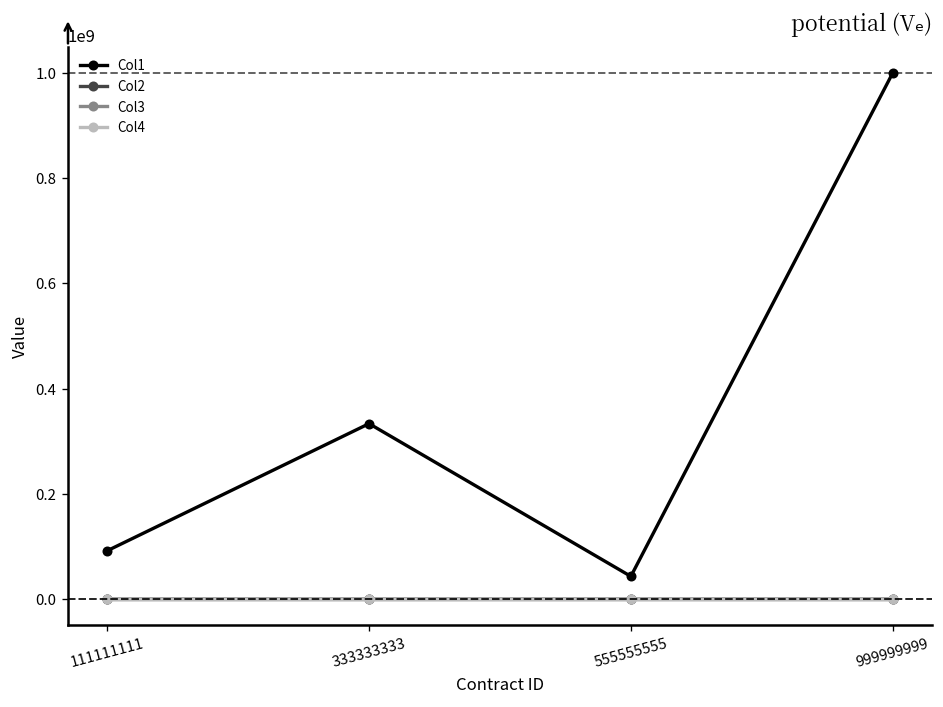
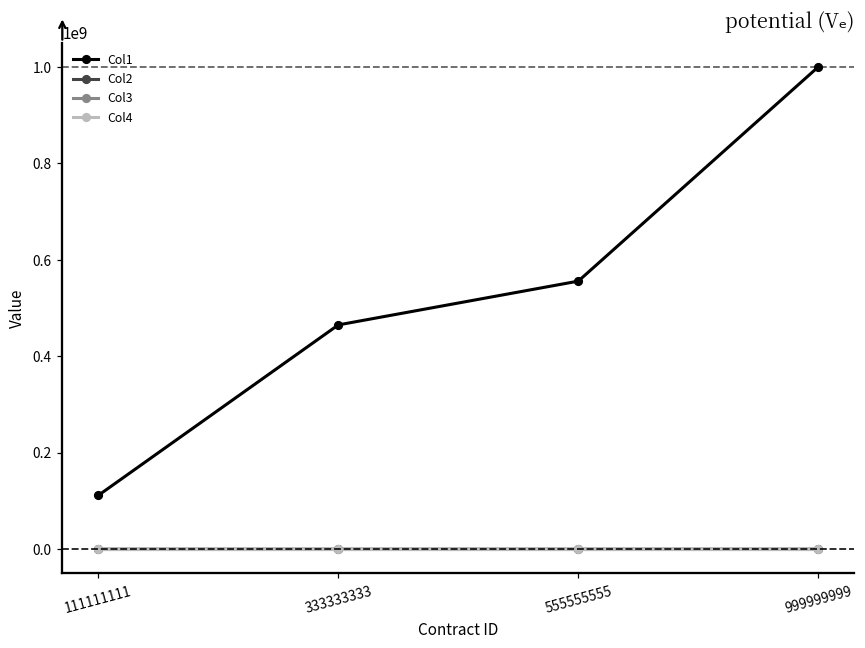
  {
    "Col1": {
-     "111111111": 90000000,
-     "333333333": 330000000,
-     "555555555": 40000000,
+     "111111111": 110000000,
+     "333333333": 460000000,
+     "555555555": 560000000,
      "999999999": 1000000000
    },
    "Col4": {
      "111111111": 0,
      "333333333": 0,
      "555555555": 0,
      "999999999": 0
    }
  }
